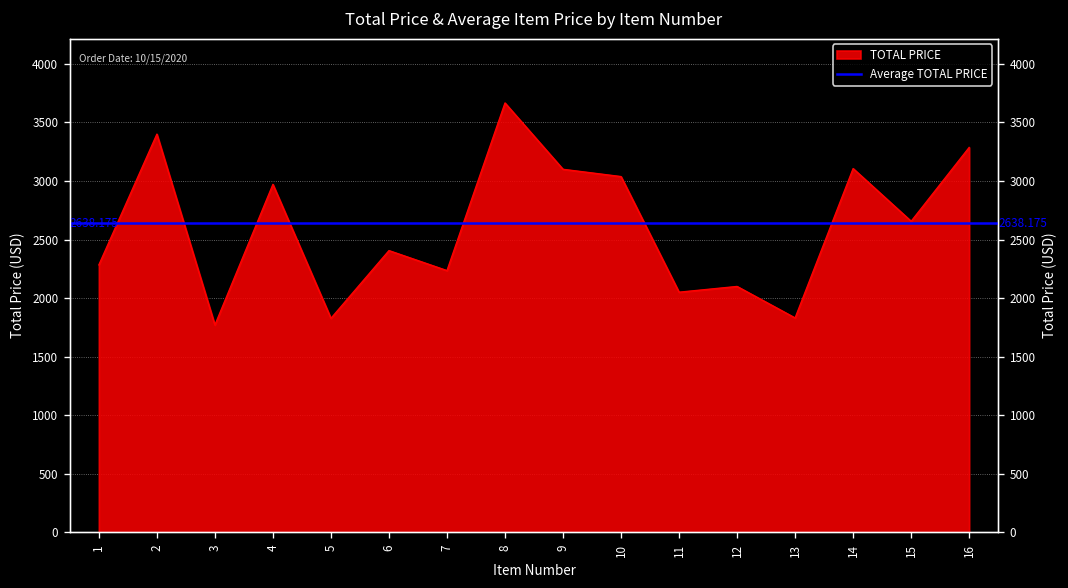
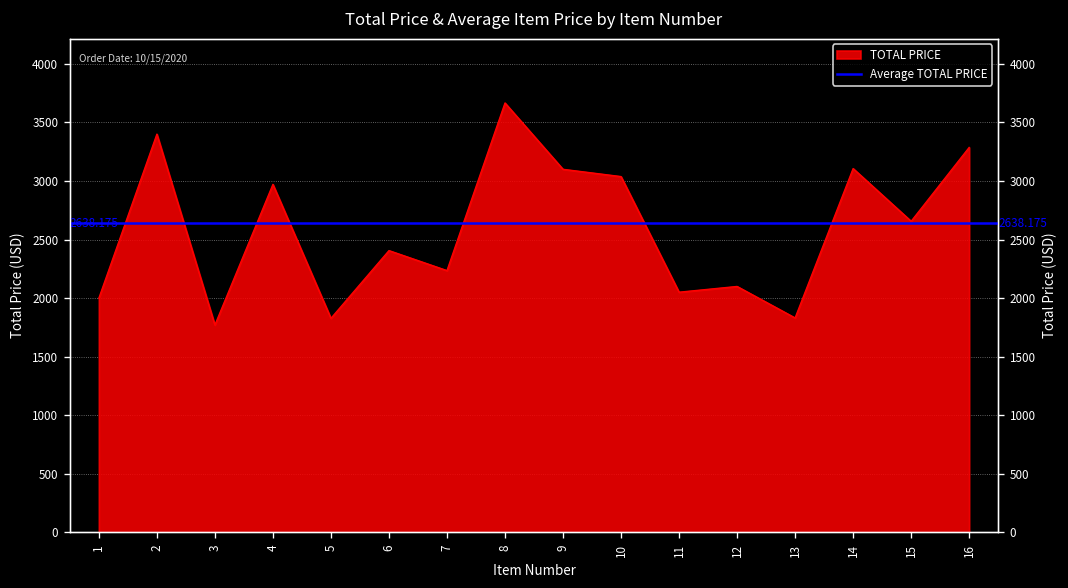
  {
-   "1": 2300,
+   "1": 2000,
    "2": 3400,
    "3": 1800,
    "4": 3000,
    "5": 1800,
    "6": 2400,
    "7": 2200,
    "8": 3700,
    "9": 3100,
    "10": 3000,
    "11": 2100,
    "12": 2100,
    "13": 1800,
    "14": 3100,
    "15": 2700,
    "16": 3300
  }
